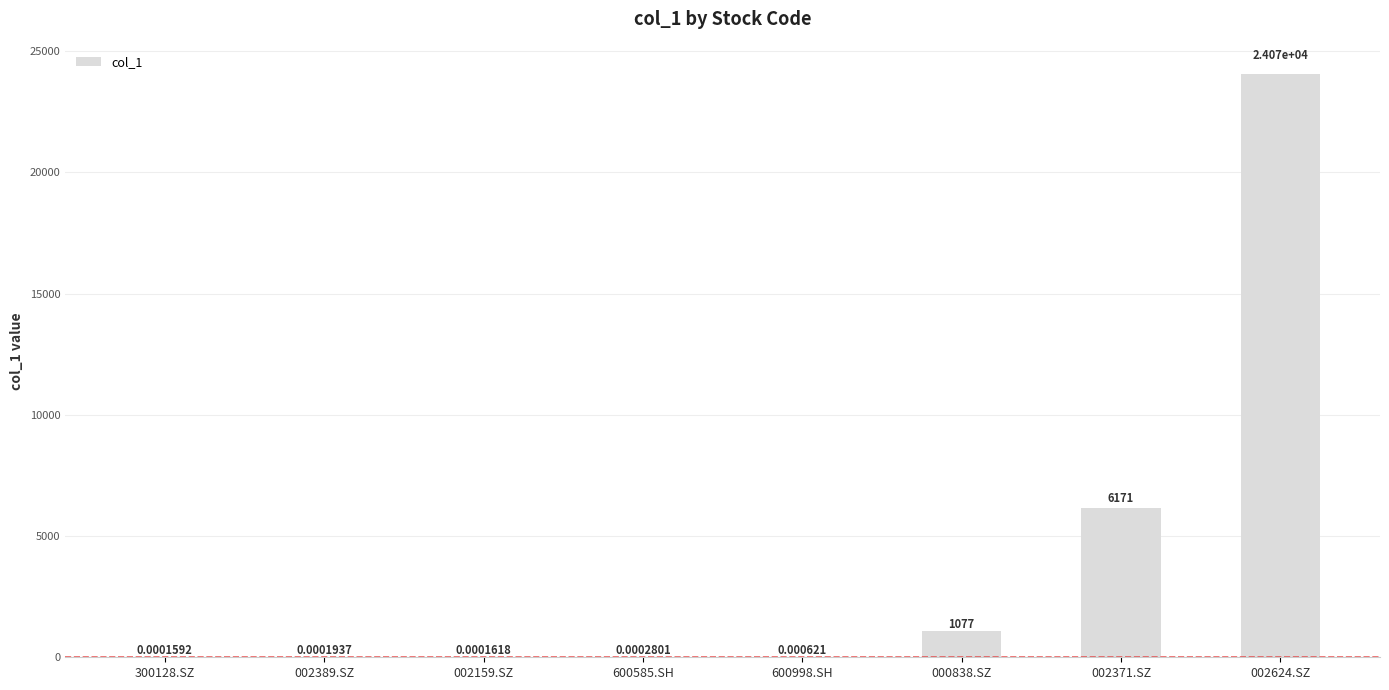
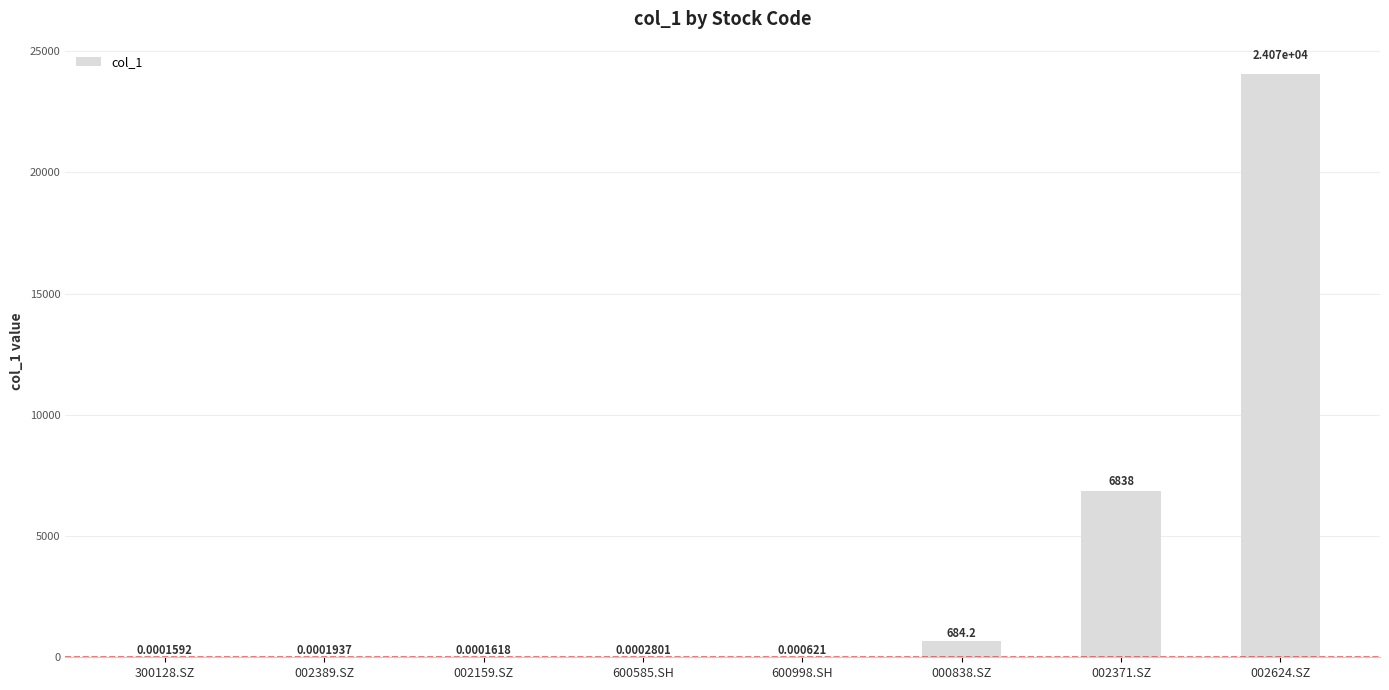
  {
    "300128.SZ": 0.0001592,
    "002389.SZ": 0.0001937,
    "002159.SZ": 0.0001618,
    "600585.SH": 0.0002801,
    "600998.SH": 0.000621,
-   "000838.SZ": 1077,
-   "002371.SZ": 6171
+   "000838.SZ": 684.2,
+   "002371.SZ": 6838
  }
